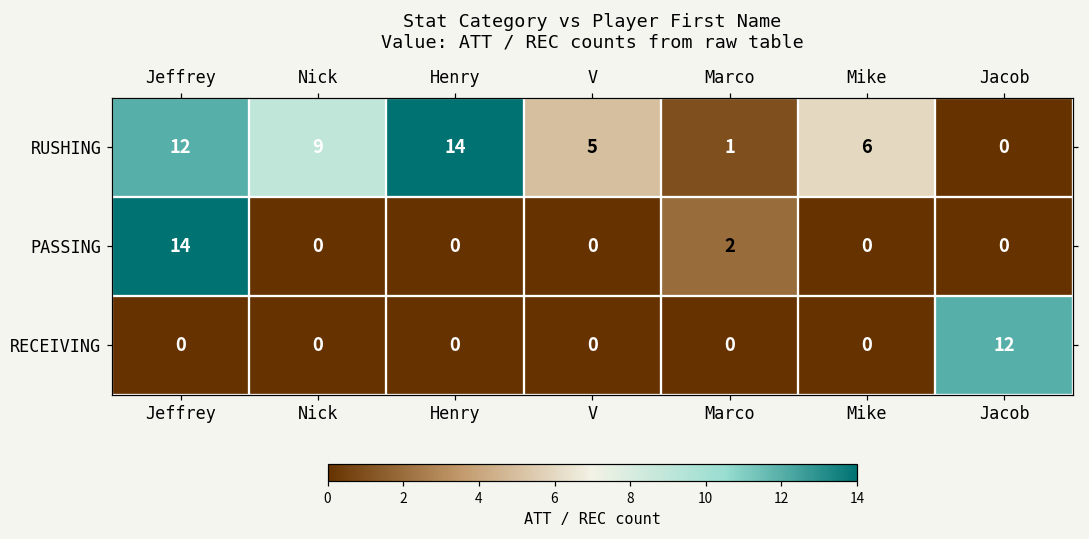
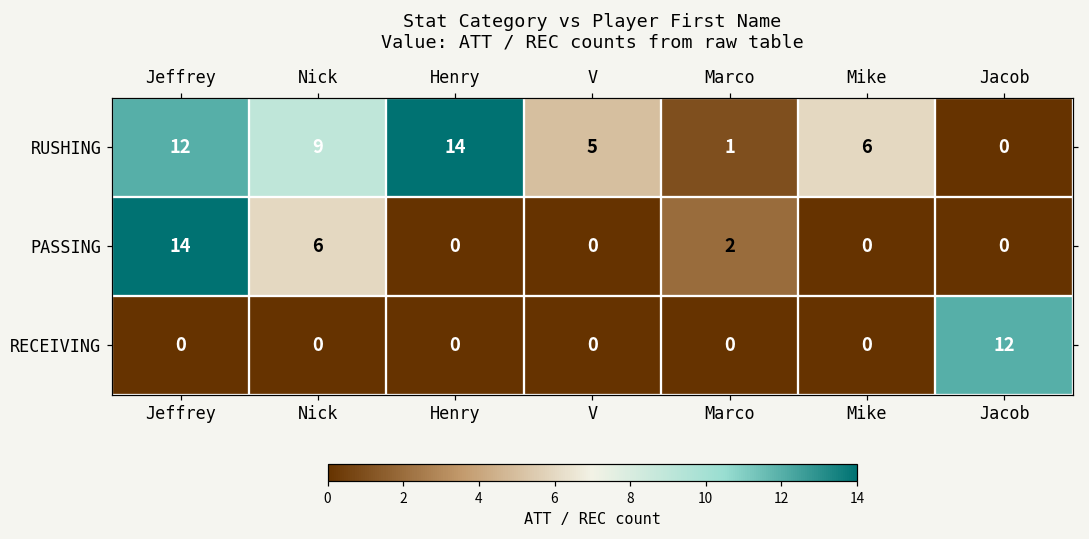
  {
    "RUSHING": {
      "Jeffrey": 12,
      "Nick": 9,
      "Henry": 14,
      "V": 5,
      "Marco": 1,
      "Mike": 6,
      "Jacob": 0
    },
    "PASSING": {
      "Jeffrey": 14,
-     "Nick": 0,
+     "Nick": 6,
      "Henry": 0,
      "V": 0,
      "Marco": 2,
      "Mike": 0,
      "Jacob": 0
    },
    "RECEIVING": {
      "Jeffrey": 0,
      "Nick": 0,
      "Henry": 0,
      "V": 0,
      "Marco": 0,
      "Mike": 0,
      "Jacob": 12
    }
  }
